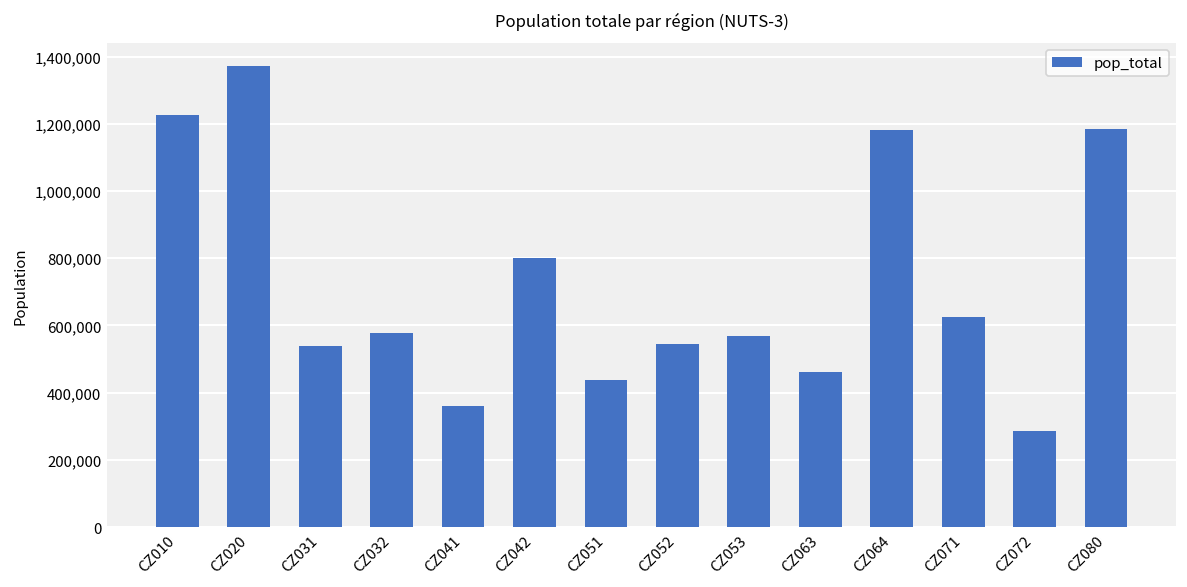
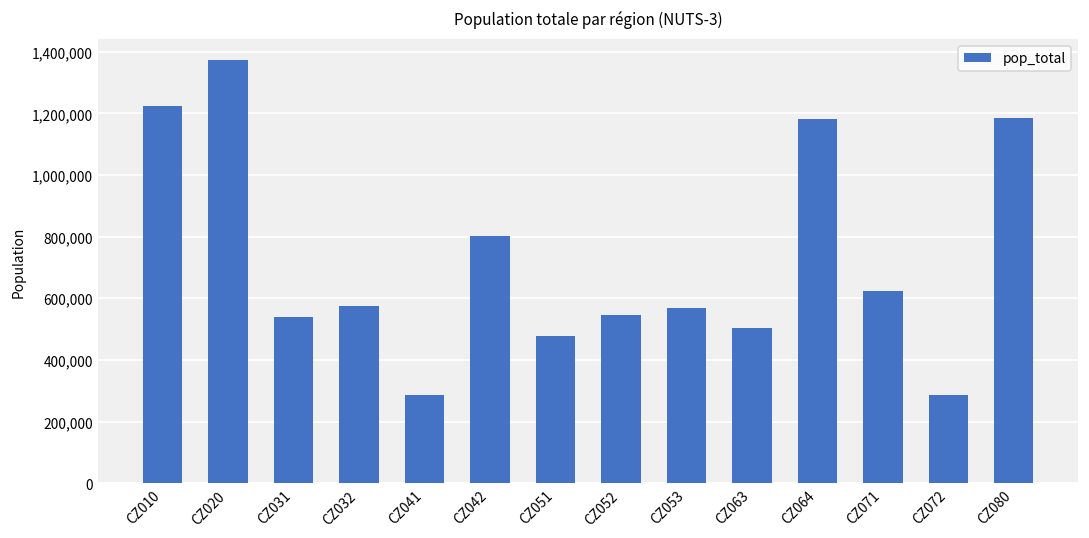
  {
    "CZ010": "1,220,000",
    "CZ020": "1,370,000",
    "CZ031": "540,000",
    "CZ032": "580,000",
-   "CZ041": "360,000",
+   "CZ041": "290,000",
    "CZ042": "800,000",
-   "CZ051": "440,000",
+   "CZ051": "480,000",
    "CZ052": "540,000",
    "CZ053": "570,000",
-   "CZ063": "460,000",
+   "CZ063": "500,000",
    "CZ064": "1,180,000",
    "CZ071": "620,000",
    "CZ072": "290,000",
    "CZ080": "1,180,000"
  }
